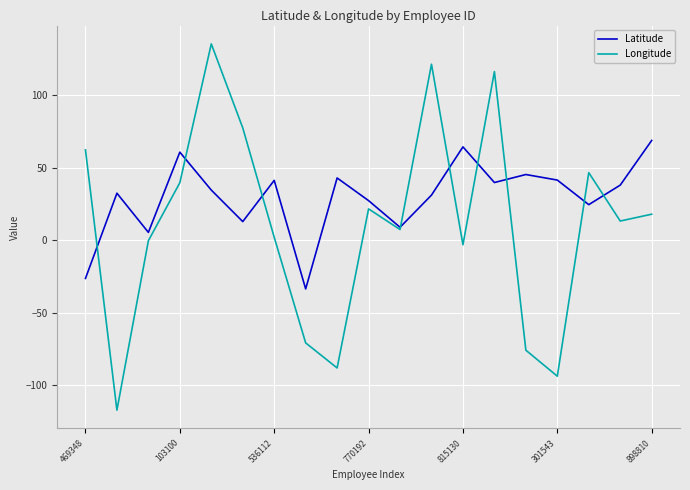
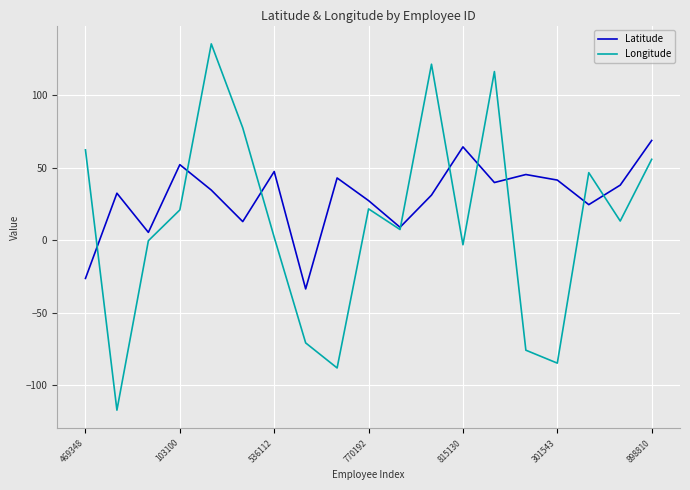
  {
    "Latitude": {
      "469348": -26,
-     "103100": 61,
-     "536112": 41,
+     "103100": 52,
+     "536112": 48,
      "770192": 27,
      "815130": 64,
      "301543": 42,
      "898810": 69
    },
    "Longitude": {
      "469348": 62,
-     "103100": 40,
+     "103100": 21,
      "536112": 2,
      "770192": 22,
      "815130": -3,
-     "301543": -94,
-     "898810": 18
+     "301543": -85,
+     "898810": 56
    }
  }
